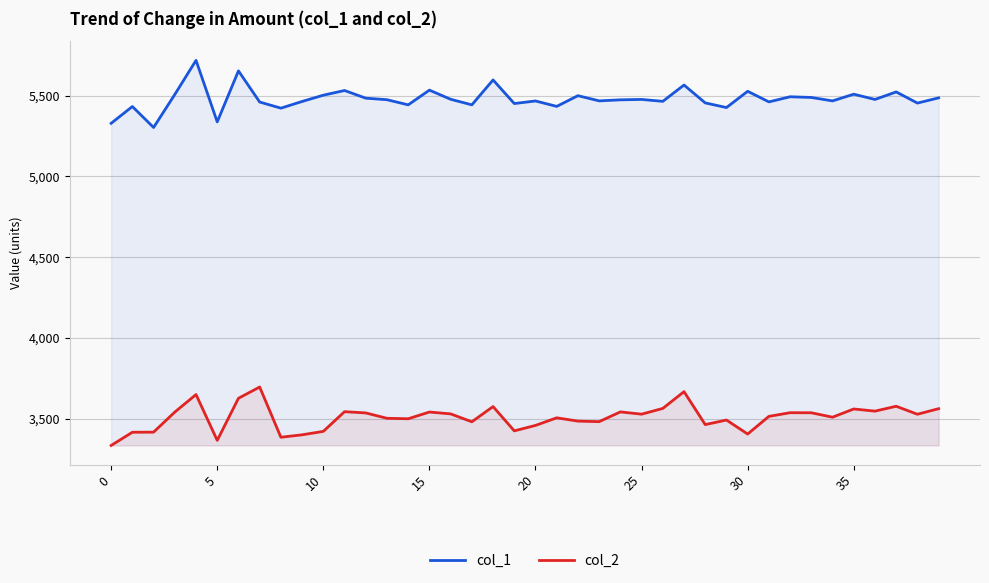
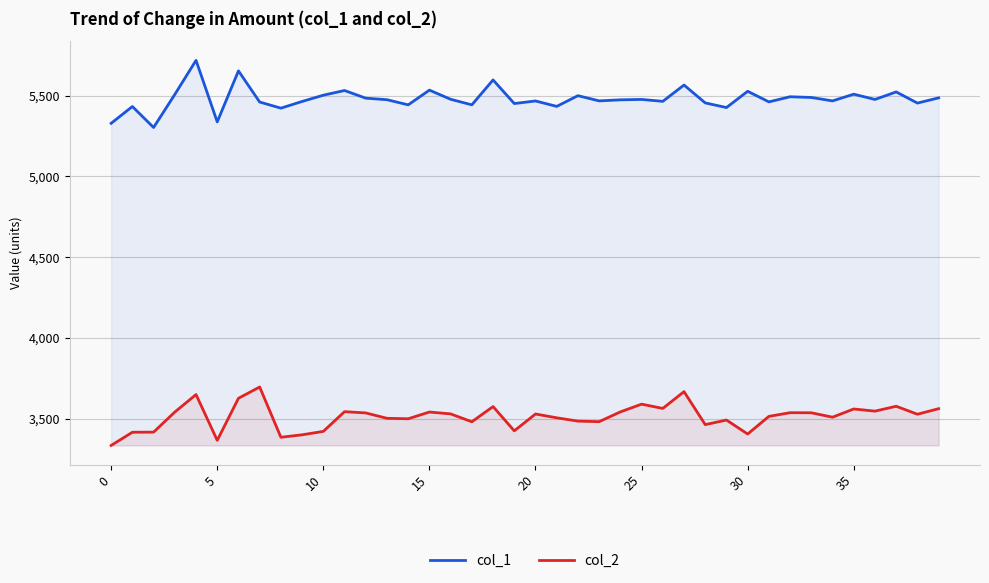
  {
    "col_1": {
      "0": "5,330",
      "5": "5,340",
      "10": "5,500",
      "15": "5,530",
      "20": "5,470",
      "25": "5,480",
      "30": "5,530",
      "35": "5,510"
    },
    "col_2": {
      "0": "3,330",
      "5": "3,370",
      "10": "3,420",
      "15": "3,540",
-     "20": "3,460",
-     "25": "3,530",
+     "20": "3,530",
+     "25": "3,590",
      "30": "3,410",
      "35": "3,560"
    }
  }
